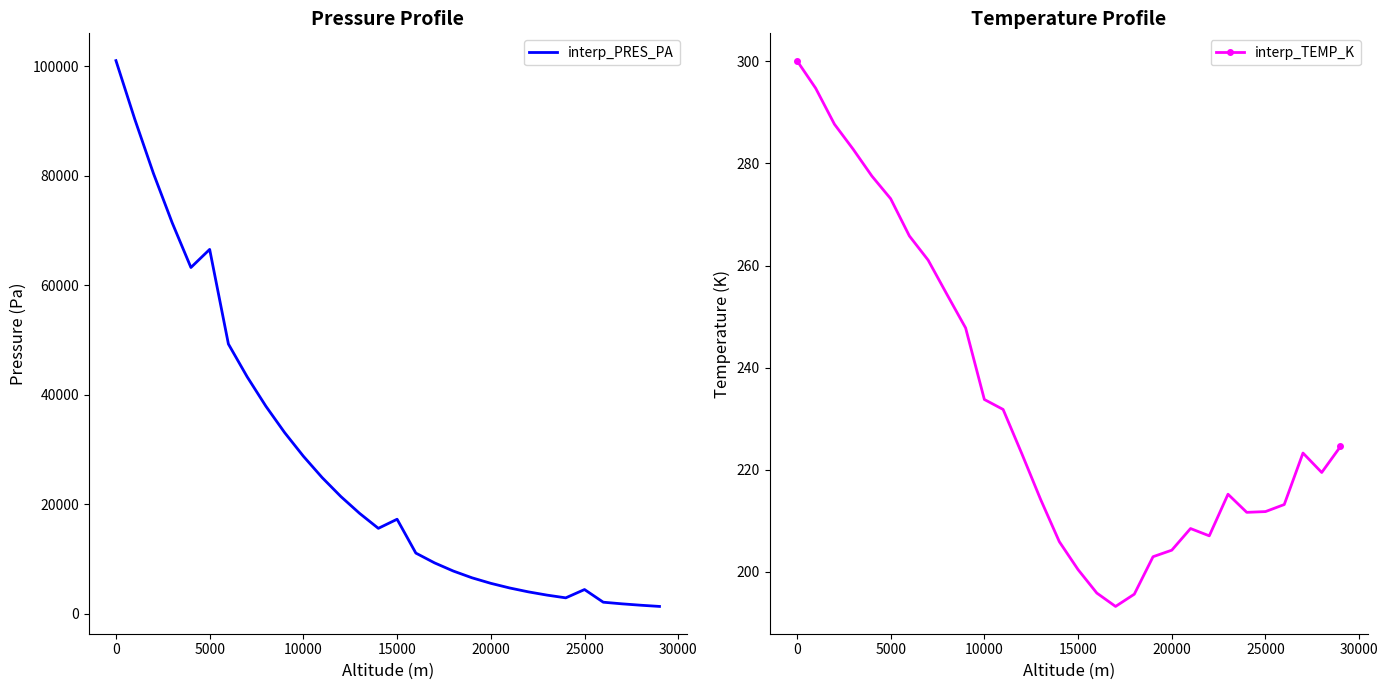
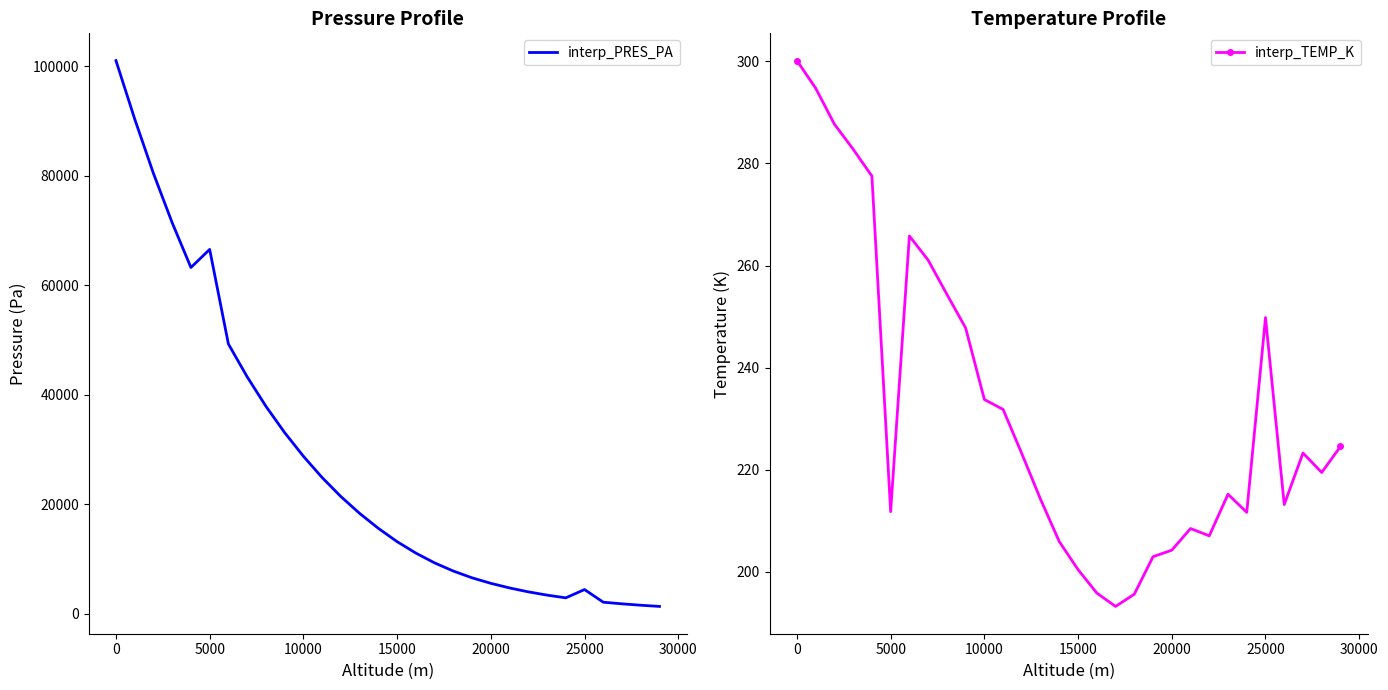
  {
    "Pressure Profile": {
      "0": 101000,
      "5000": 67000,
      "10000": 29000,
-     "15000": 17000,
+     "15000": 13000,
      "20000": 6000,
      "25000": 4000
    },
    "Temperature Profile": {
      "0": 300,
-     "5000": 273,
+     "5000": 212,
      "10000": 234,
      "15000": 200,
      "20000": 204,
-     "25000": 212
+     "25000": 250
    }
  }
